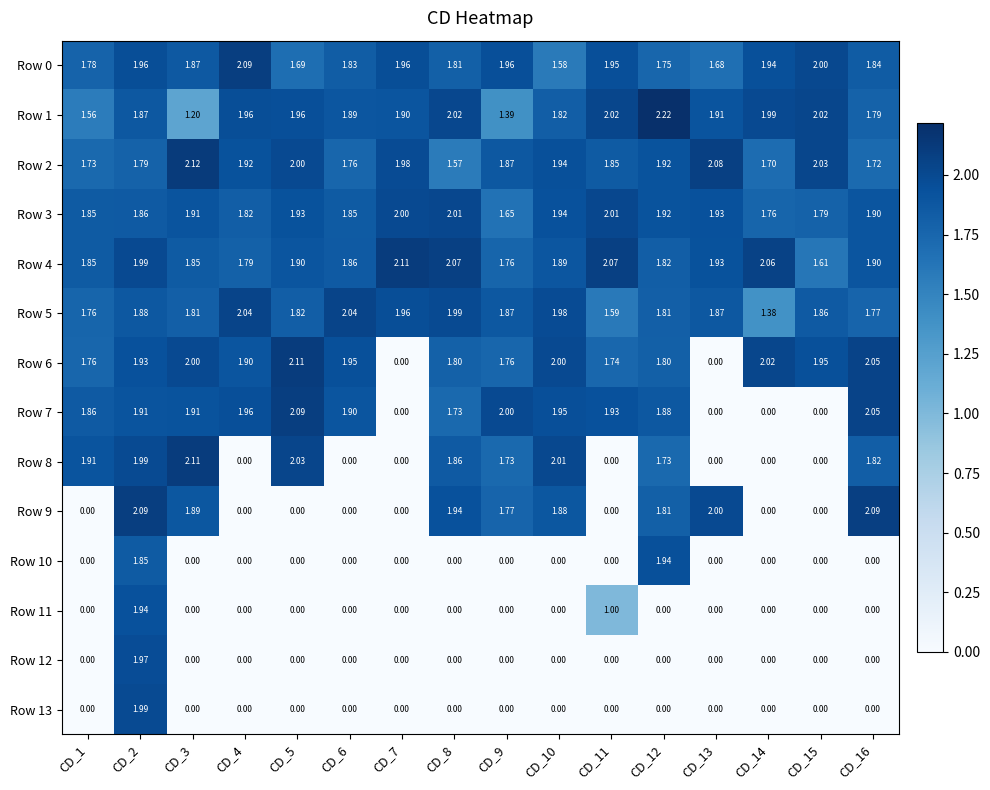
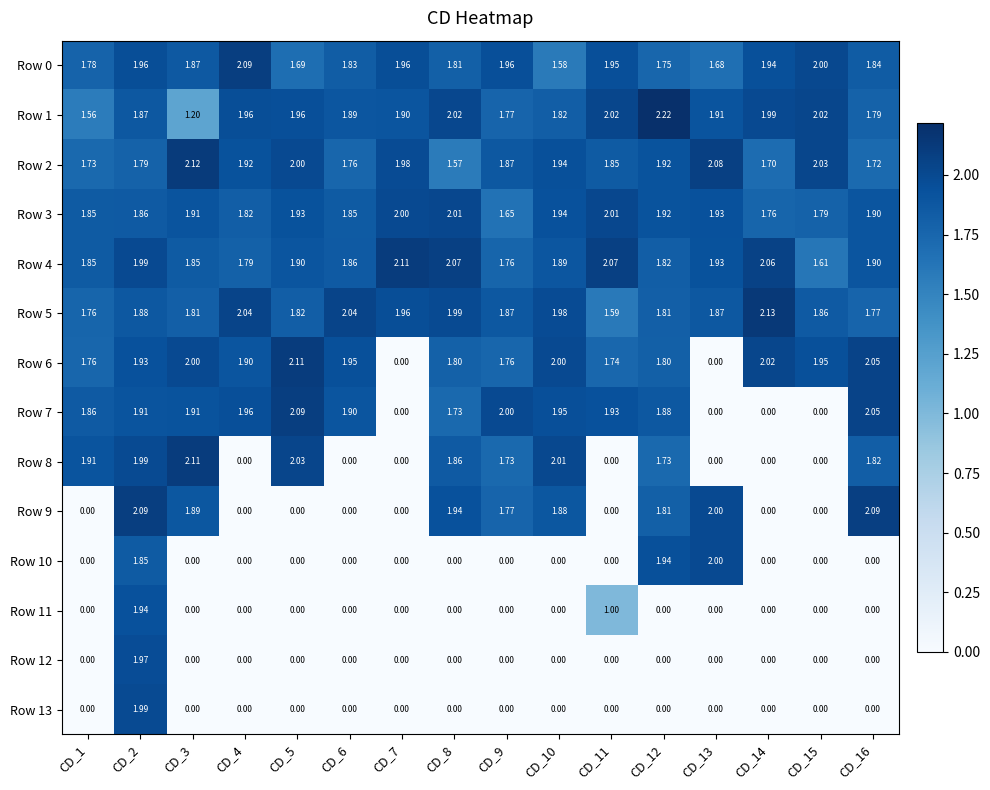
  {
    "Row 1": {
      "CD_1": 1.56,
      "CD_2": 1.87,
      "CD_3": 1.20,
      "CD_4": 1.96,
      "CD_5": 1.96,
      "CD_6": 1.89,
      "CD_7": 1.90,
      "CD_8": 2.02,
-     "CD_9": 1.39,
+     "CD_9": 1.77,
      "CD_10": 1.82,
      "CD_11": 2.02,
      "CD_12": 2.22,
      "CD_13": 1.91,
      "CD_14": 1.99,
      "CD_15": 2.02,
      "CD_16": 1.79
    },
    "Row 5": {
      "CD_1": 1.76,
      "CD_2": 1.88,
      "CD_3": 1.81,
      "CD_4": 2.04,
      "CD_5": 1.82,
      "CD_6": 2.04,
      "CD_7": 1.96,
      "CD_8": 1.99,
      "CD_9": 1.87,
      "CD_10": 1.98,
      "CD_11": 1.59,
      "CD_12": 1.81,
      "CD_13": 1.87,
-     "CD_14": 1.38,
+     "CD_14": 2.13,
      "CD_15": 1.86,
      "CD_16": 1.77
    },
    "Row 10": {
      "CD_1": 0.00,
      "CD_2": 1.85,
      "CD_3": 0.00,
      "CD_4": 0.00,
      "CD_5": 0.00,
      "CD_6": 0.00,
      "CD_7": 0.00,
      "CD_8": 0.00,
      "CD_9": 0.00,
      "CD_10": 0.00,
      "CD_11": 0.00,
      "CD_12": 1.94,
-     "CD_13": 0.00,
+     "CD_13": 2.00,
      "CD_14": 0.00,
      "CD_15": 0.00,
      "CD_16": 0.00
    }
  }
